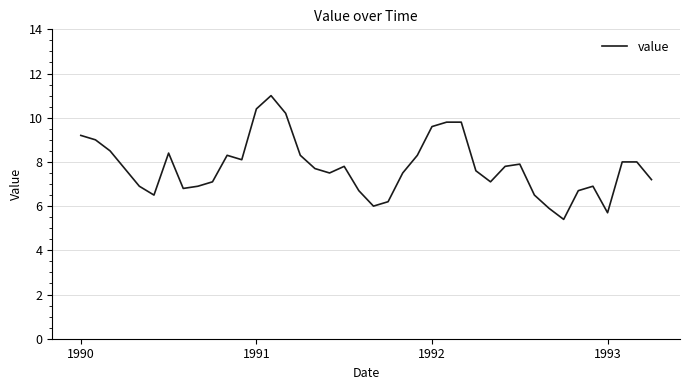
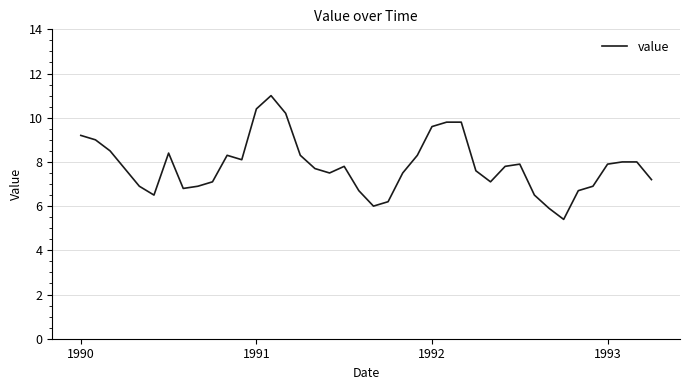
  {
    "1990": 9.2,
    "1991": 10.4,
    "1992": 9.6,
-   "1993": 5.7
+   "1993": 7.9
  }
